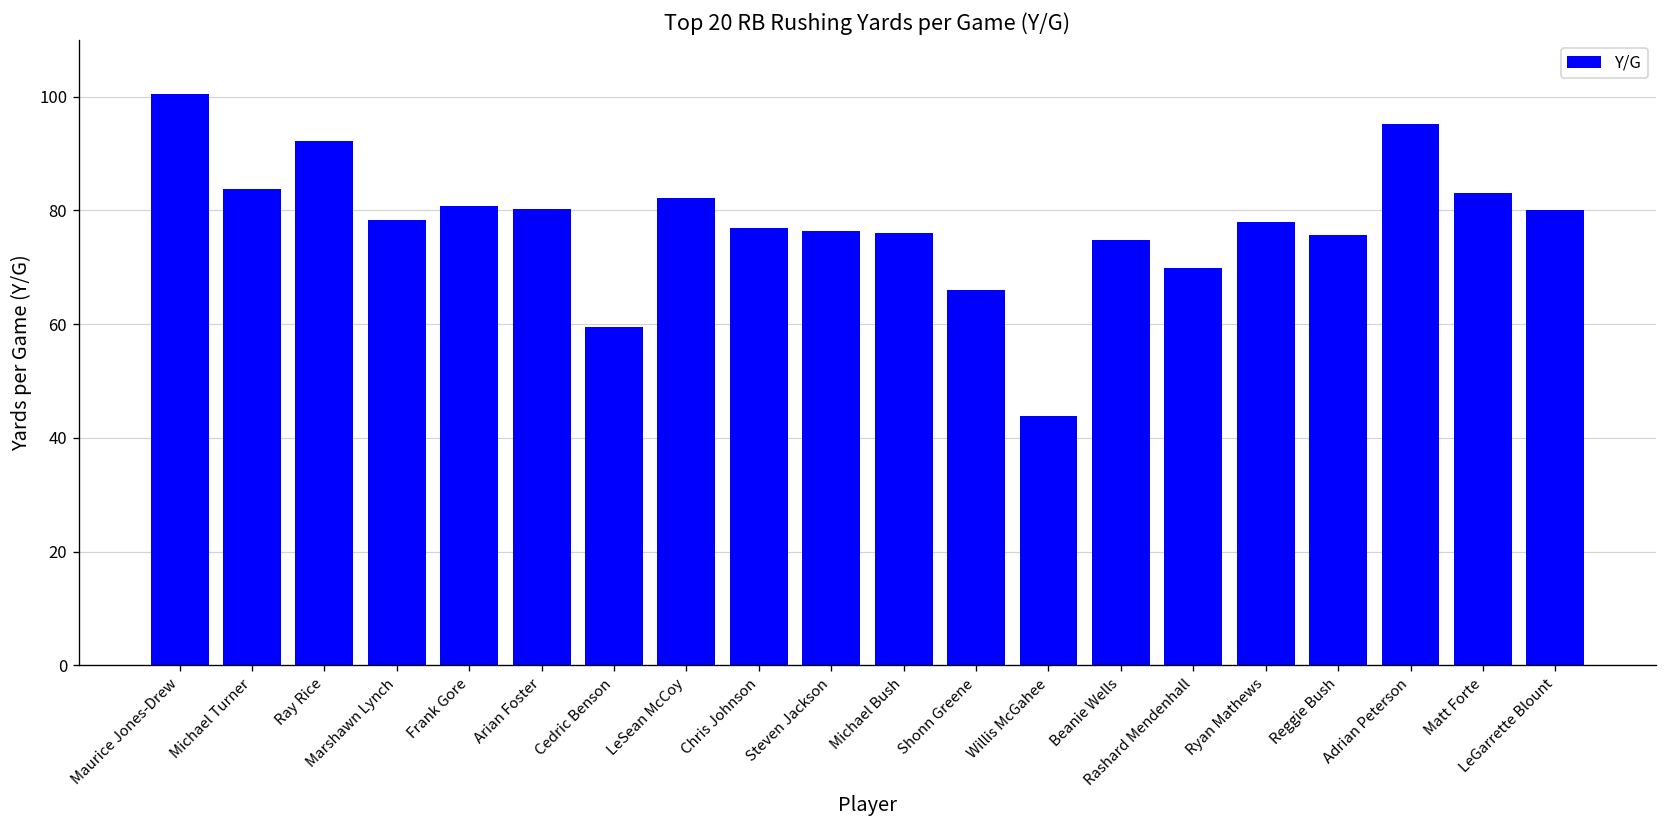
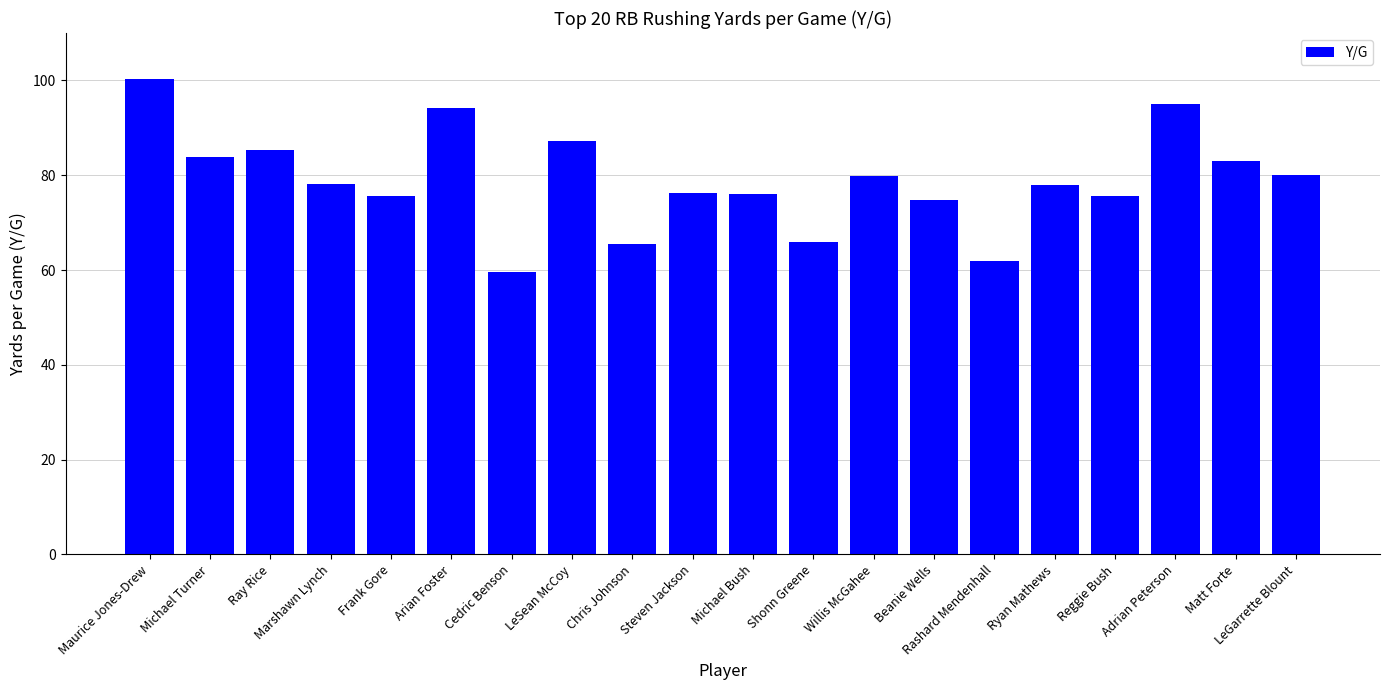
  {
    "Maurice Jones-Drew": 100,
    "Michael Turner": 84,
-   "Ray Rice": 92,
+   "Ray Rice": 85,
    "Marshawn Lynch": 78,
-   "Frank Gore": 81,
-   "Arian Foster": 80,
+   "Frank Gore": 76,
+   "Arian Foster": 94,
    "Cedric Benson": 60,
-   "LeSean McCoy": 82,
-   "Chris Johnson": 77,
+   "LeSean McCoy": 87,
+   "Chris Johnson": 65,
    "Steven Jackson": 76,
    "Michael Bush": 76,
    "Shonn Greene": 66,
-   "Willis McGahee": 44,
+   "Willis McGahee": 80,
    "Beanie Wells": 75,
-   "Rashard Mendenhall": 70,
+   "Rashard Mendenhall": 62,
    "Ryan Mathews": 78,
    "Reggie Bush": 76,
    "Adrian Peterson": 95,
    "Matt Forte": 83,
    "LeGarrette Blount": 80
  }
